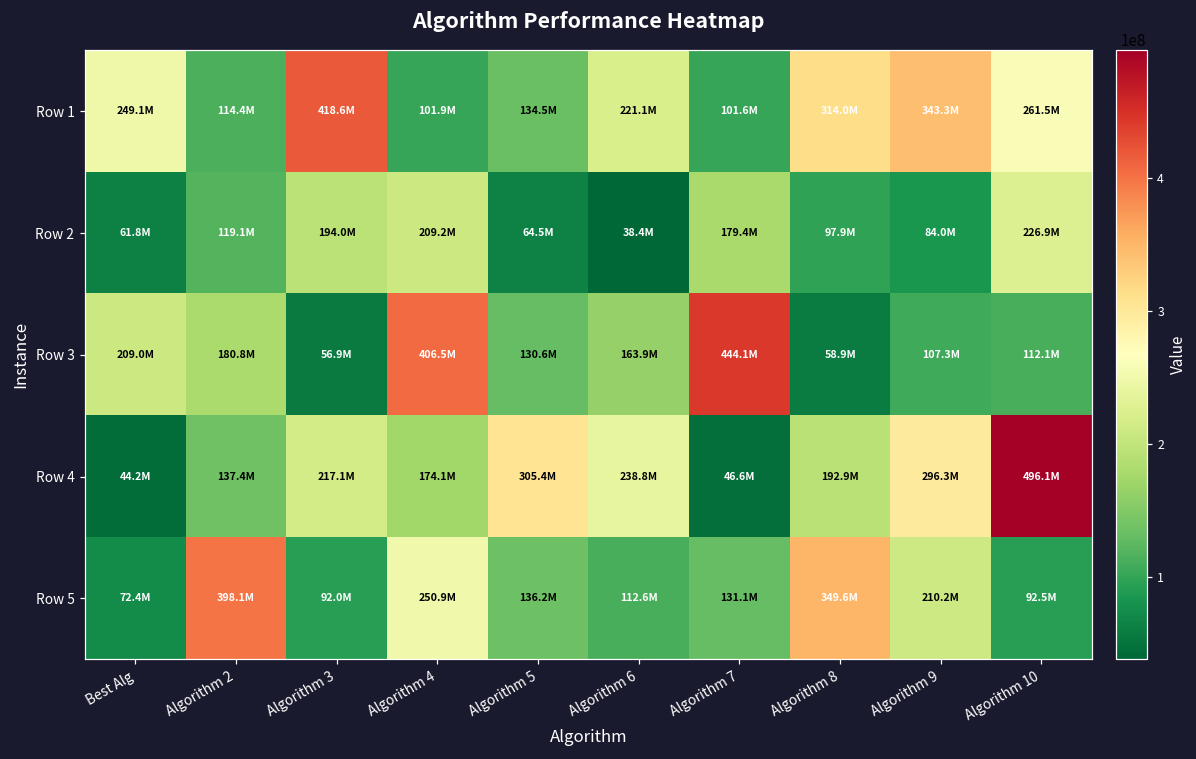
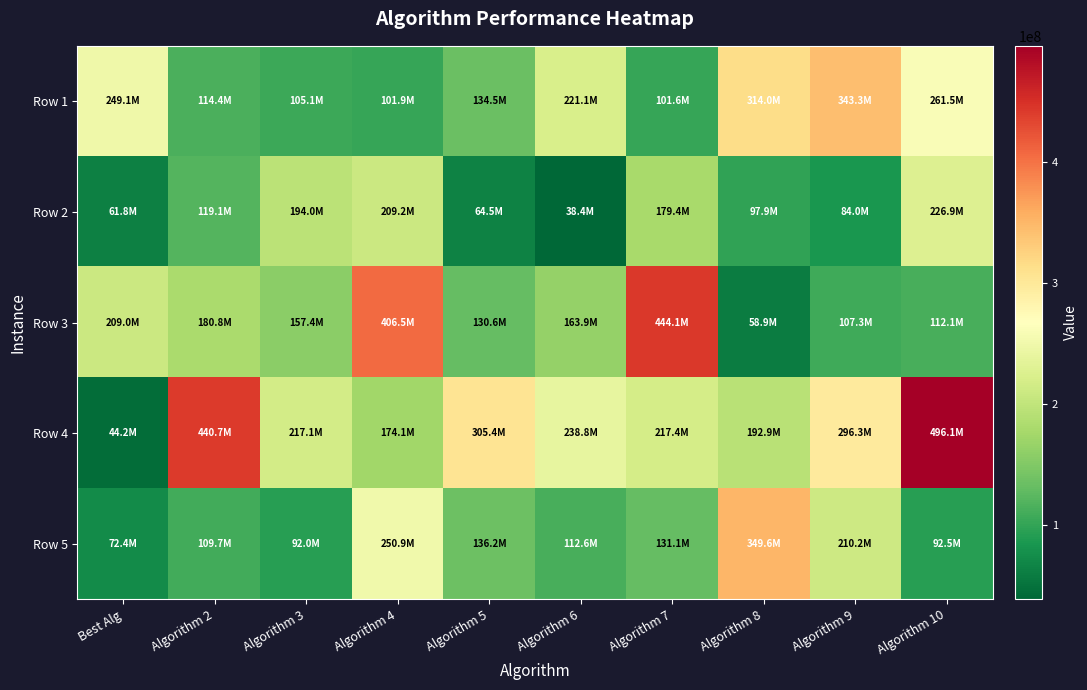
  {
    "Row 1": {
      "Best Alg": "249.1M",
      "Algorithm 2": "114.4M",
-     "Algorithm 3": "418.6M",
+     "Algorithm 3": "105.1M",
      "Algorithm 4": "101.9M",
      "Algorithm 5": "134.5M",
      "Algorithm 6": "221.1M",
      "Algorithm 7": "101.6M",
      "Algorithm 8": "314.0M",
      "Algorithm 9": "343.3M",
      "Algorithm 10": "261.5M"
    },
    "Row 2": {
      "Best Alg": "61.8M",
      "Algorithm 2": "119.1M",
      "Algorithm 3": "194.0M",
      "Algorithm 4": "209.2M",
      "Algorithm 5": "64.5M",
      "Algorithm 6": "38.4M",
      "Algorithm 7": "179.4M",
      "Algorithm 8": "97.9M",
      "Algorithm 9": "84.0M",
      "Algorithm 10": "226.9M"
    },
    "Row 3": {
      "Best Alg": "209.0M",
      "Algorithm 2": "180.8M",
-     "Algorithm 3": "56.9M",
+     "Algorithm 3": "157.4M",
      "Algorithm 4": "406.5M",
      "Algorithm 5": "130.6M",
      "Algorithm 6": "163.9M",
      "Algorithm 7": "444.1M",
      "Algorithm 8": "58.9M",
      "Algorithm 9": "107.3M",
      "Algorithm 10": "112.1M"
    },
    "Row 4": {
      "Best Alg": "44.2M",
-     "Algorithm 2": "137.4M",
+     "Algorithm 2": "440.7M",
      "Algorithm 3": "217.1M",
      "Algorithm 4": "174.1M",
      "Algorithm 5": "305.4M",
      "Algorithm 6": "238.8M",
-     "Algorithm 7": "46.6M",
+     "Algorithm 7": "217.4M",
      "Algorithm 8": "192.9M",
      "Algorithm 9": "296.3M",
      "Algorithm 10": "496.1M"
    },
    "Row 5": {
      "Best Alg": "72.4M",
-     "Algorithm 2": "398.1M",
+     "Algorithm 2": "109.7M",
      "Algorithm 3": "92.0M",
      "Algorithm 4": "250.9M",
      "Algorithm 5": "136.2M",
      "Algorithm 6": "112.6M",
      "Algorithm 7": "131.1M",
      "Algorithm 8": "349.6M",
      "Algorithm 9": "210.2M",
      "Algorithm 10": "92.5M"
    }
  }
